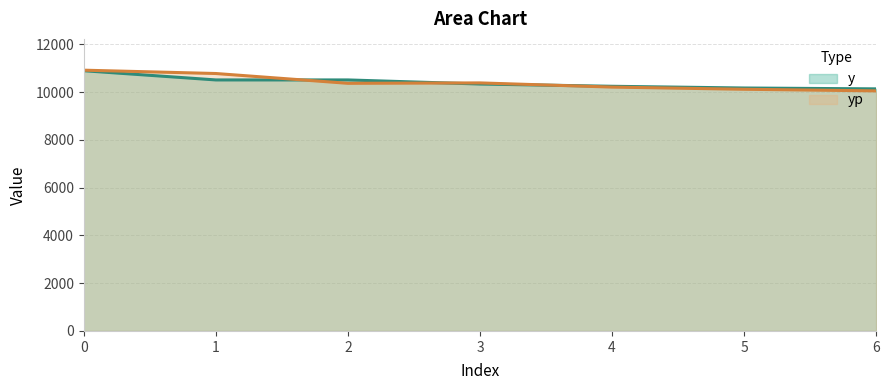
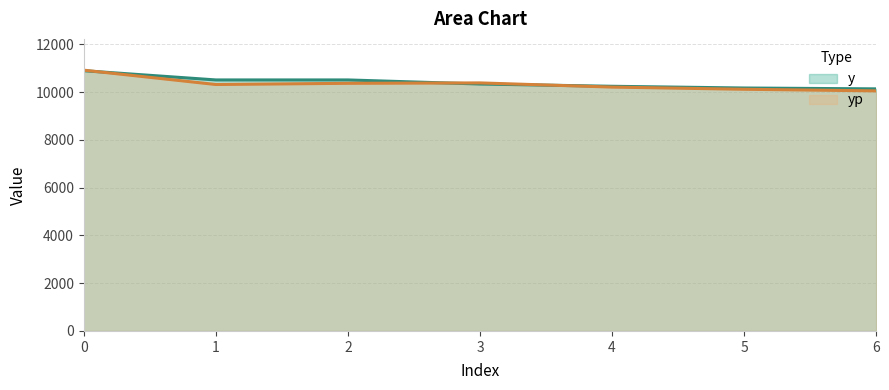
  {
    "y": {
      "1": 10500,
      "2": 10500
    },
    "yp": {
-     "1": 10800,
+     "1": 10300,
      "2": 10400
    }
  }
